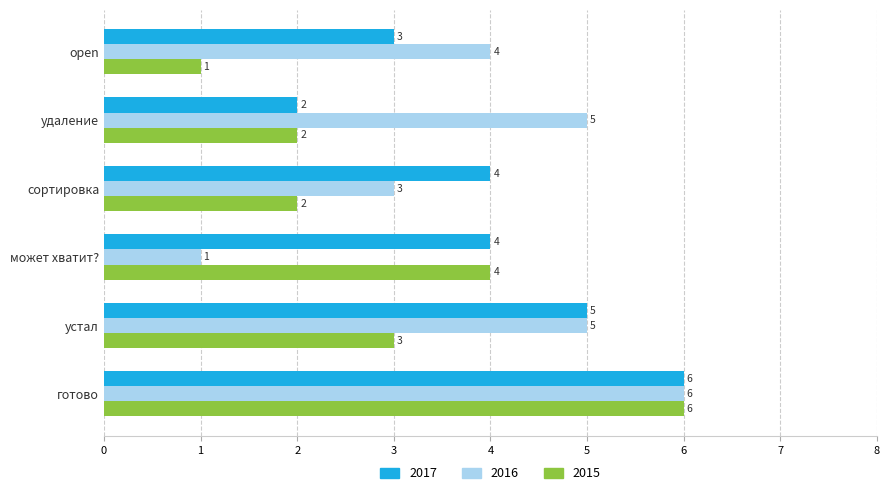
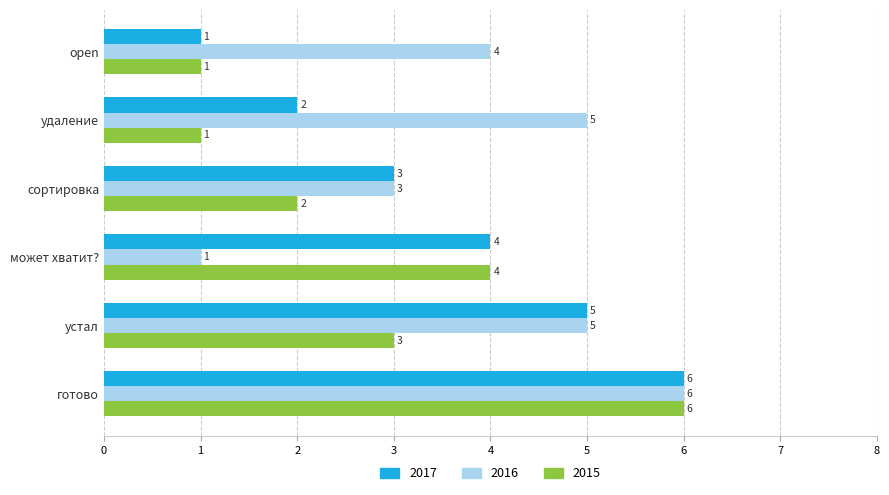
  {
    "2017": {
-     "open": 3,
+     "open": 1,
      "удаление": 2,
-     "сортировка": 4,
+     "сортировка": 3,
      "может хватит?": 4,
      "устал": 5,
      "готово": 6
    },
    "2016": {
      "open": 4,
      "удаление": 5,
      "сортировка": 3,
      "может хватит?": 1,
      "устал": 5,
      "готово": 6
    },
    "2015": {
      "open": 1,
-     "удаление": 2,
+     "удаление": 1,
      "сортировка": 2,
      "может хватит?": 4,
      "устал": 3,
      "готово": 6
    }
  }
